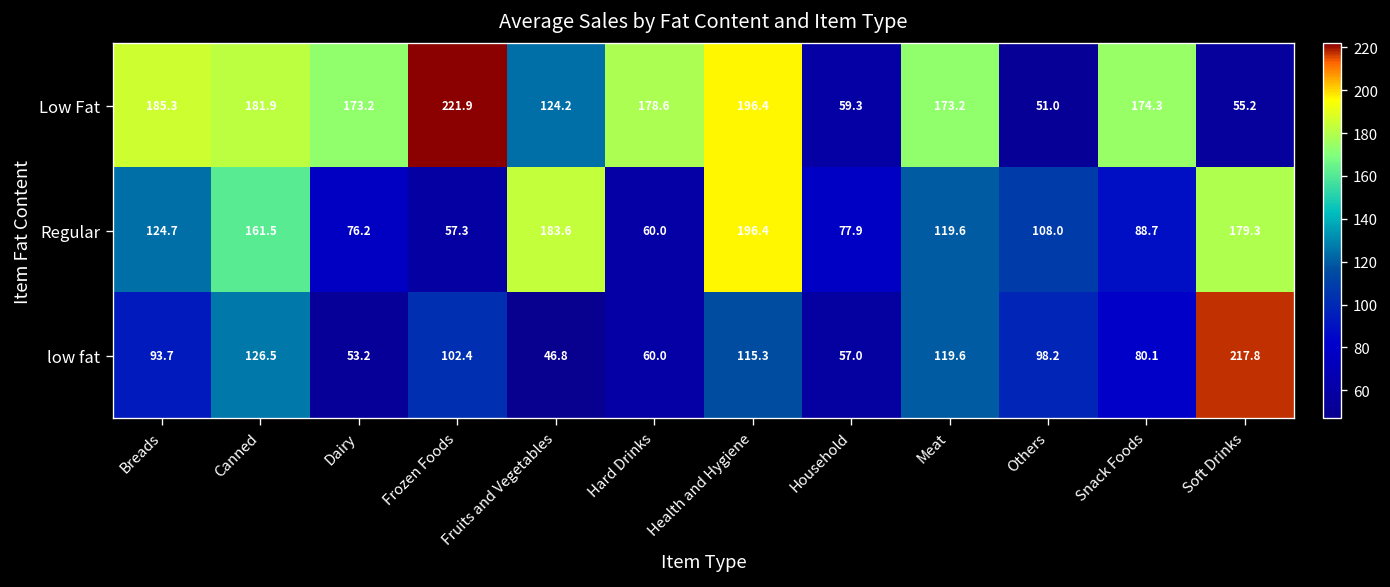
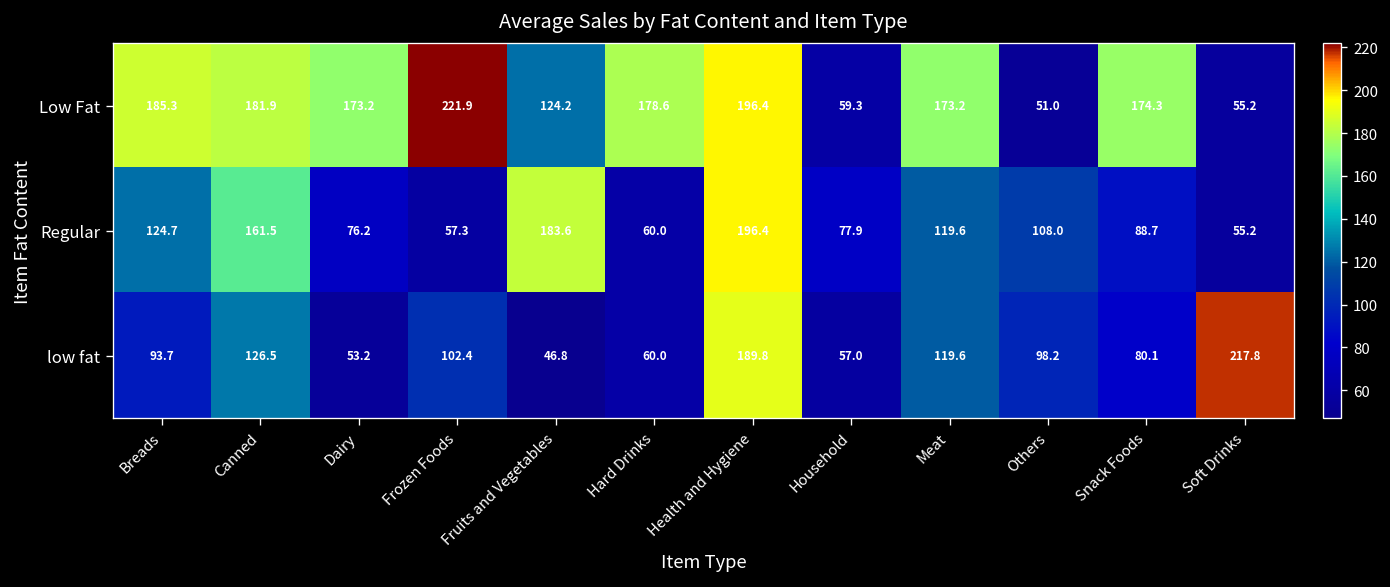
  {
    "Low Fat": {
      "Breads": 185.3,
      "Canned": 181.9,
      "Dairy": 173.2,
      "Frozen Foods": 221.9,
      "Fruits and Vegetables": 124.2,
      "Hard Drinks": 178.6,
      "Health and Hygiene": 196.4,
      "Household": 59.3,
      "Meat": 173.2,
      "Others": 51.0,
      "Snack Foods": 174.3,
      "Soft Drinks": 55.2
    },
    "Regular": {
      "Breads": 124.7,
      "Canned": 161.5,
      "Dairy": 76.2,
      "Frozen Foods": 57.3,
      "Fruits and Vegetables": 183.6,
      "Hard Drinks": 60.0,
      "Health and Hygiene": 196.4,
      "Household": 77.9,
      "Meat": 119.6,
      "Others": 108.0,
      "Snack Foods": 88.7,
-     "Soft Drinks": 179.3
+     "Soft Drinks": 55.2
    },
    "low fat": {
      "Breads": 93.7,
      "Canned": 126.5,
      "Dairy": 53.2,
      "Frozen Foods": 102.4,
      "Fruits and Vegetables": 46.8,
      "Hard Drinks": 60.0,
-     "Health and Hygiene": 115.3,
+     "Health and Hygiene": 189.8,
      "Household": 57.0,
      "Meat": 119.6,
      "Others": 98.2,
      "Snack Foods": 80.1,
      "Soft Drinks": 217.8
    }
  }
